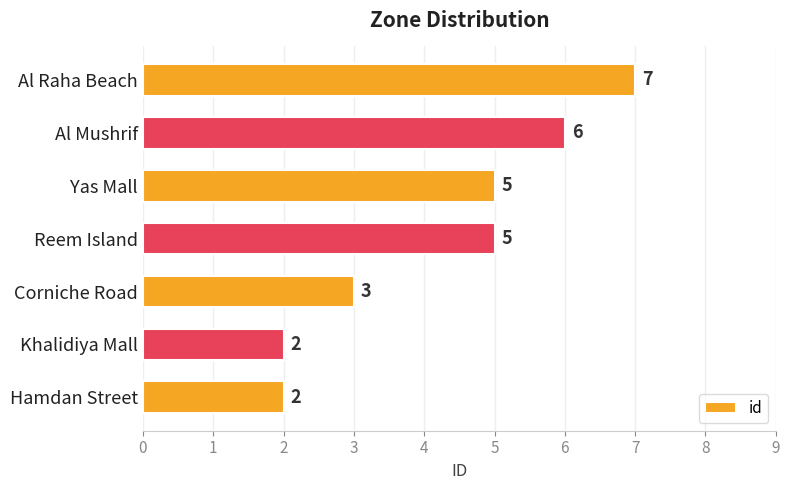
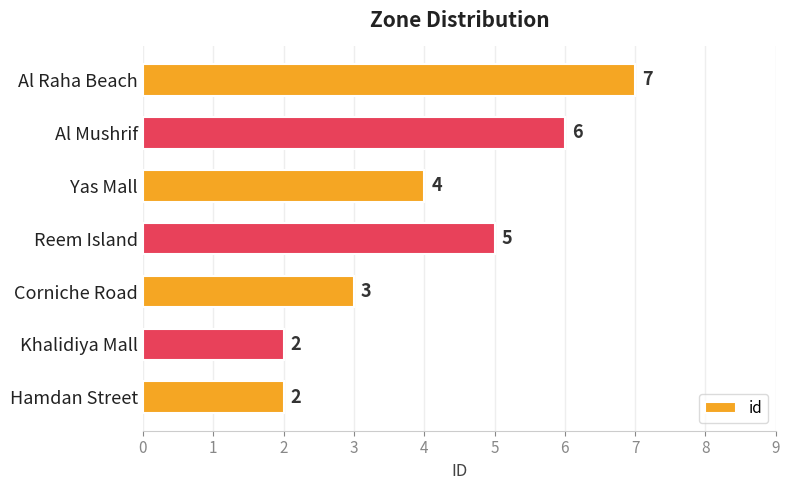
  {
    "Al Raha Beach": 7,
    "Al Mushrif": 6,
-   "Yas Mall": 5,
+   "Yas Mall": 4,
    "Reem Island": 5,
    "Corniche Road": 3,
    "Khalidiya Mall": 2,
    "Hamdan Street": 2
  }
